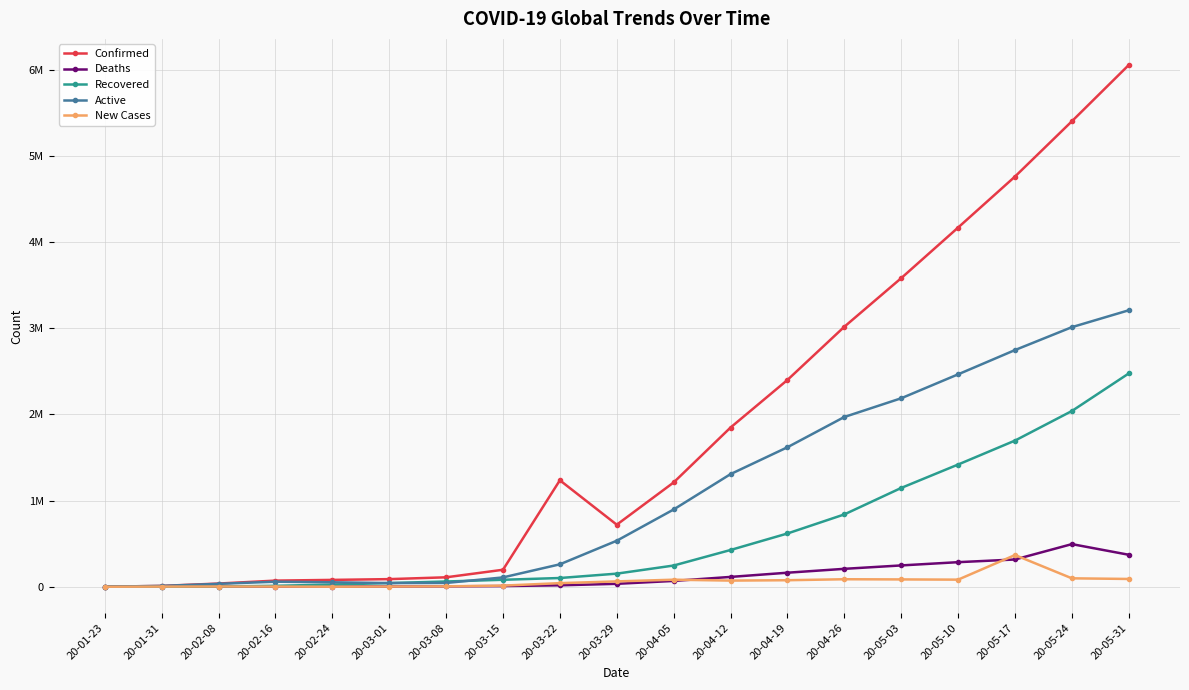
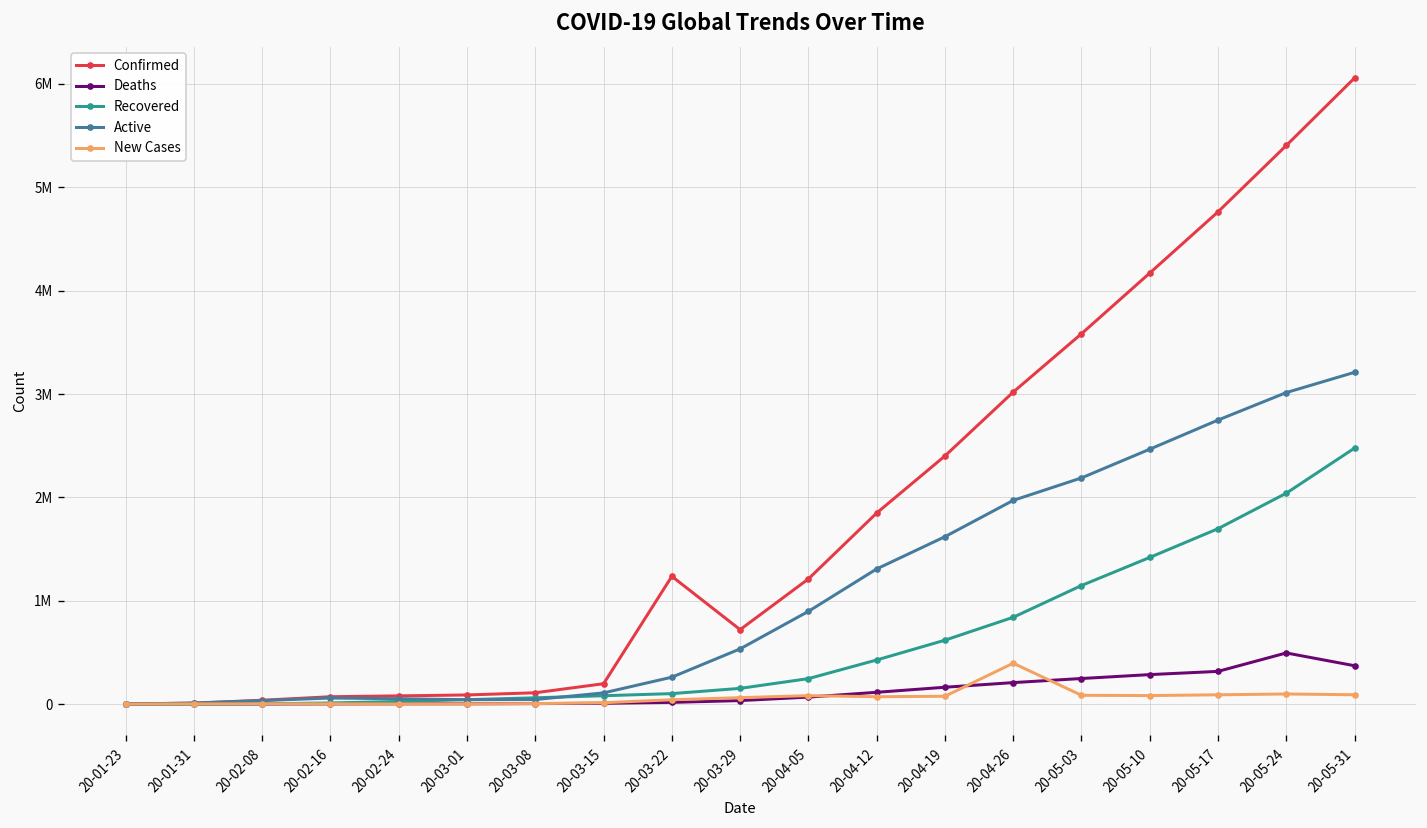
  {
    "Confirmed": {
      "20-03-01": 100000,
      "20-03-08": 100000,
      "20-03-15": 200000,
      "20-03-22": 1200000,
      "20-03-29": 700000,
      "20-04-05": 1200000,
      "20-04-12": 1800000,
      "20-04-19": 2400000,
      "20-04-26": 3000000,
      "20-05-03": 3600000,
      "20-05-10": 4200000,
      "20-05-17": 4800000,
      "20-05-24": 5400000,
      "20-05-31": 6100000
    },
    "Deaths": {
      "20-04-12": 100000,
      "20-04-19": 200000,
      "20-04-26": 200000,
      "20-05-03": 200000,
      "20-05-10": 300000,
      "20-05-17": 300000,
      "20-05-24": 500000,
      "20-05-31": 400000
    },
    "New Cases": {
      "20-04-12": 100000,
      "20-04-19": 100000,
-     "20-04-26": 100000,
+     "20-04-26": 400000,
      "20-05-03": 100000,
      "20-05-10": 100000,
-     "20-05-17": 400000,
+     "20-05-17": 100000,
      "20-05-24": 100000,
      "20-05-31": 100000
    }
  }
